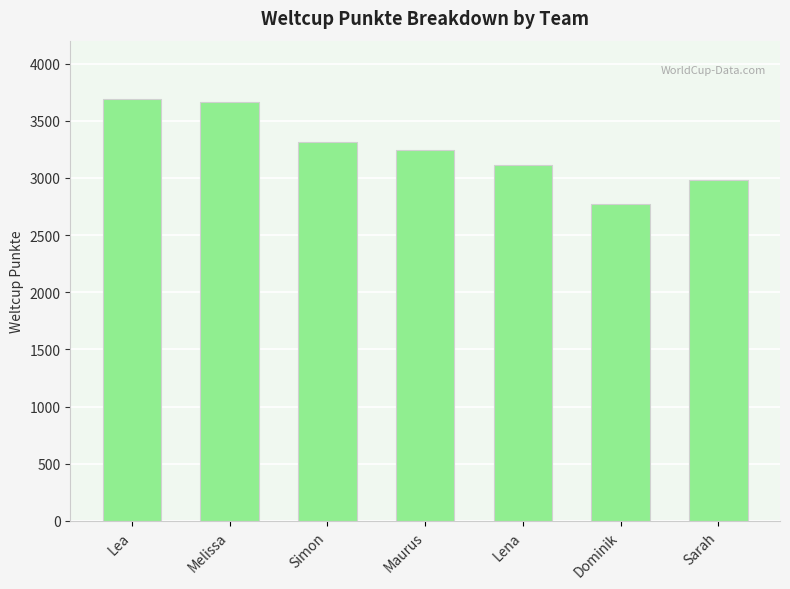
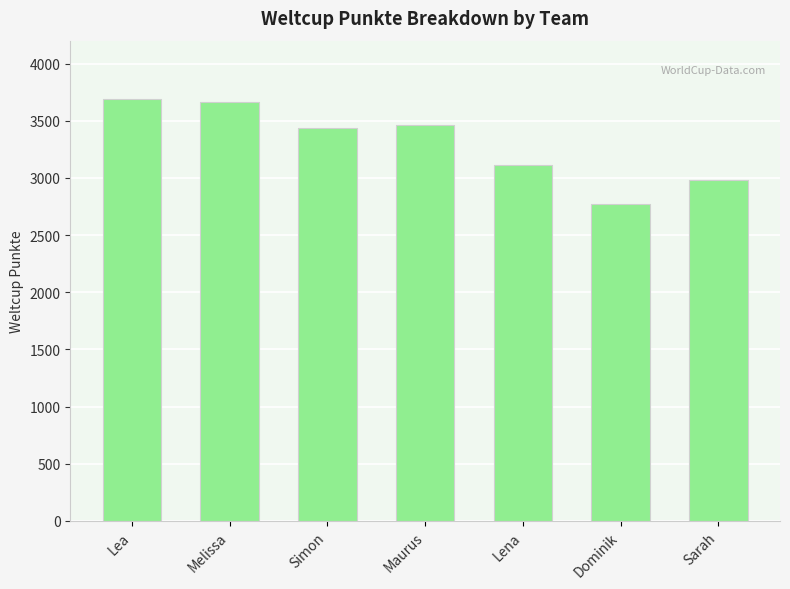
  {
    "Lea": 3690,
    "Melissa": 3660,
-   "Simon": 3310,
-   "Maurus": 3240,
+   "Simon": 3440,
+   "Maurus": 3460,
    "Lena": 3110,
    "Dominik": 2770,
    "Sarah": 2980
  }
